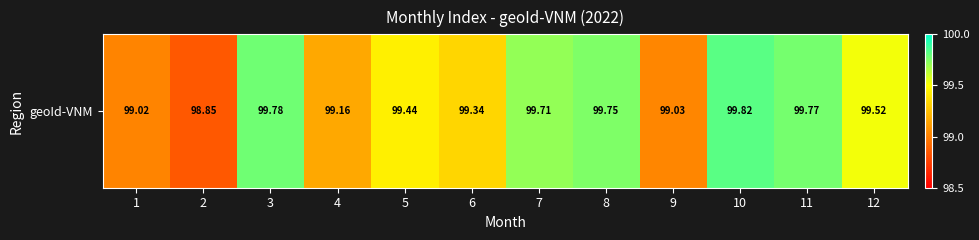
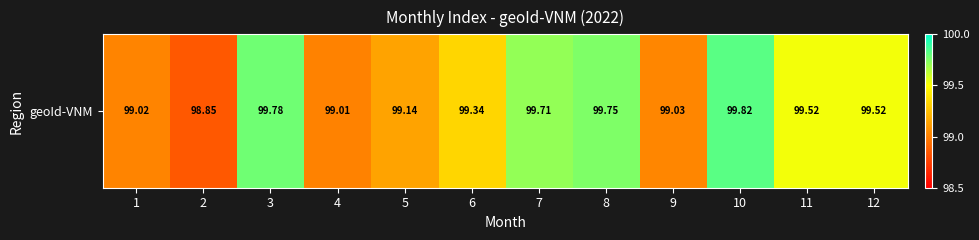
  {
    "geoId-VNM": {
      "1": 99.02,
      "2": 98.85,
      "3": 99.78,
-     "4": 99.16,
-     "5": 99.44,
+     "4": 99.01,
+     "5": 99.14,
      "6": 99.34,
      "7": 99.71,
      "8": 99.75,
      "9": 99.03,
      "10": 99.82,
-     "11": 99.77,
+     "11": 99.52,
      "12": 99.52
    }
  }
